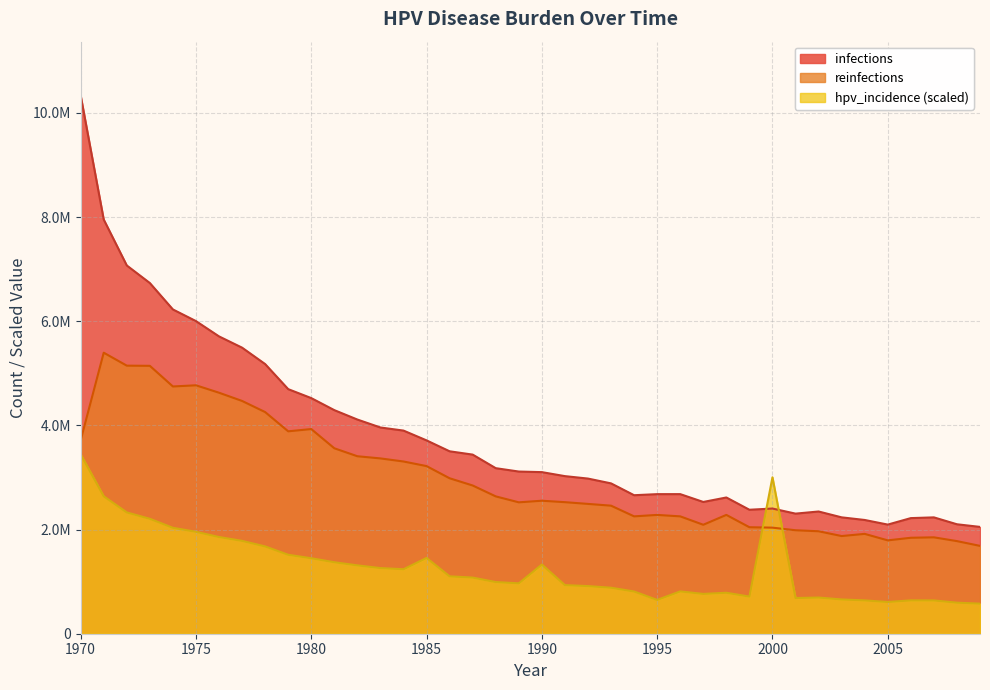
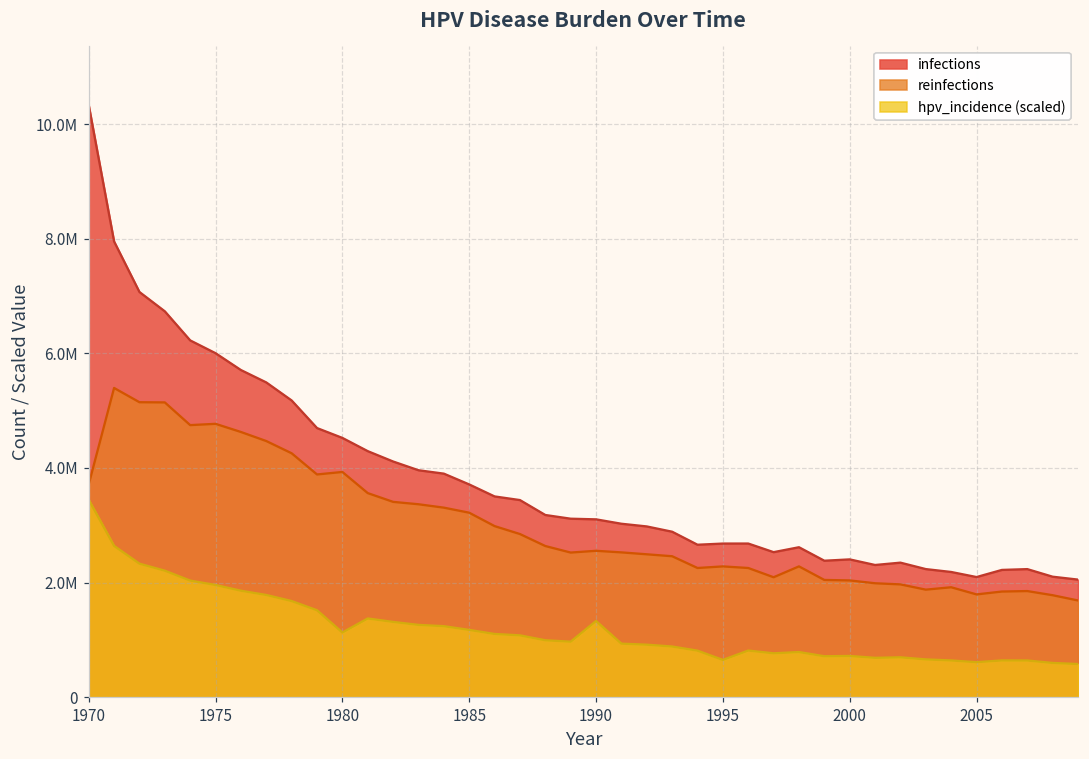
  {
    "hpv_incidence (scaled)": {
      "1970": 3400000,
      "1975": 2000000,
-     "1980": 1400000,
-     "1985": 1500000,
+     "1980": 1100000,
+     "1985": 1200000,
      "1990": 1300000,
      "1995": 600000,
-     "2000": 3000000,
+     "2000": 700000,
      "2005": 600000
    }
  }
